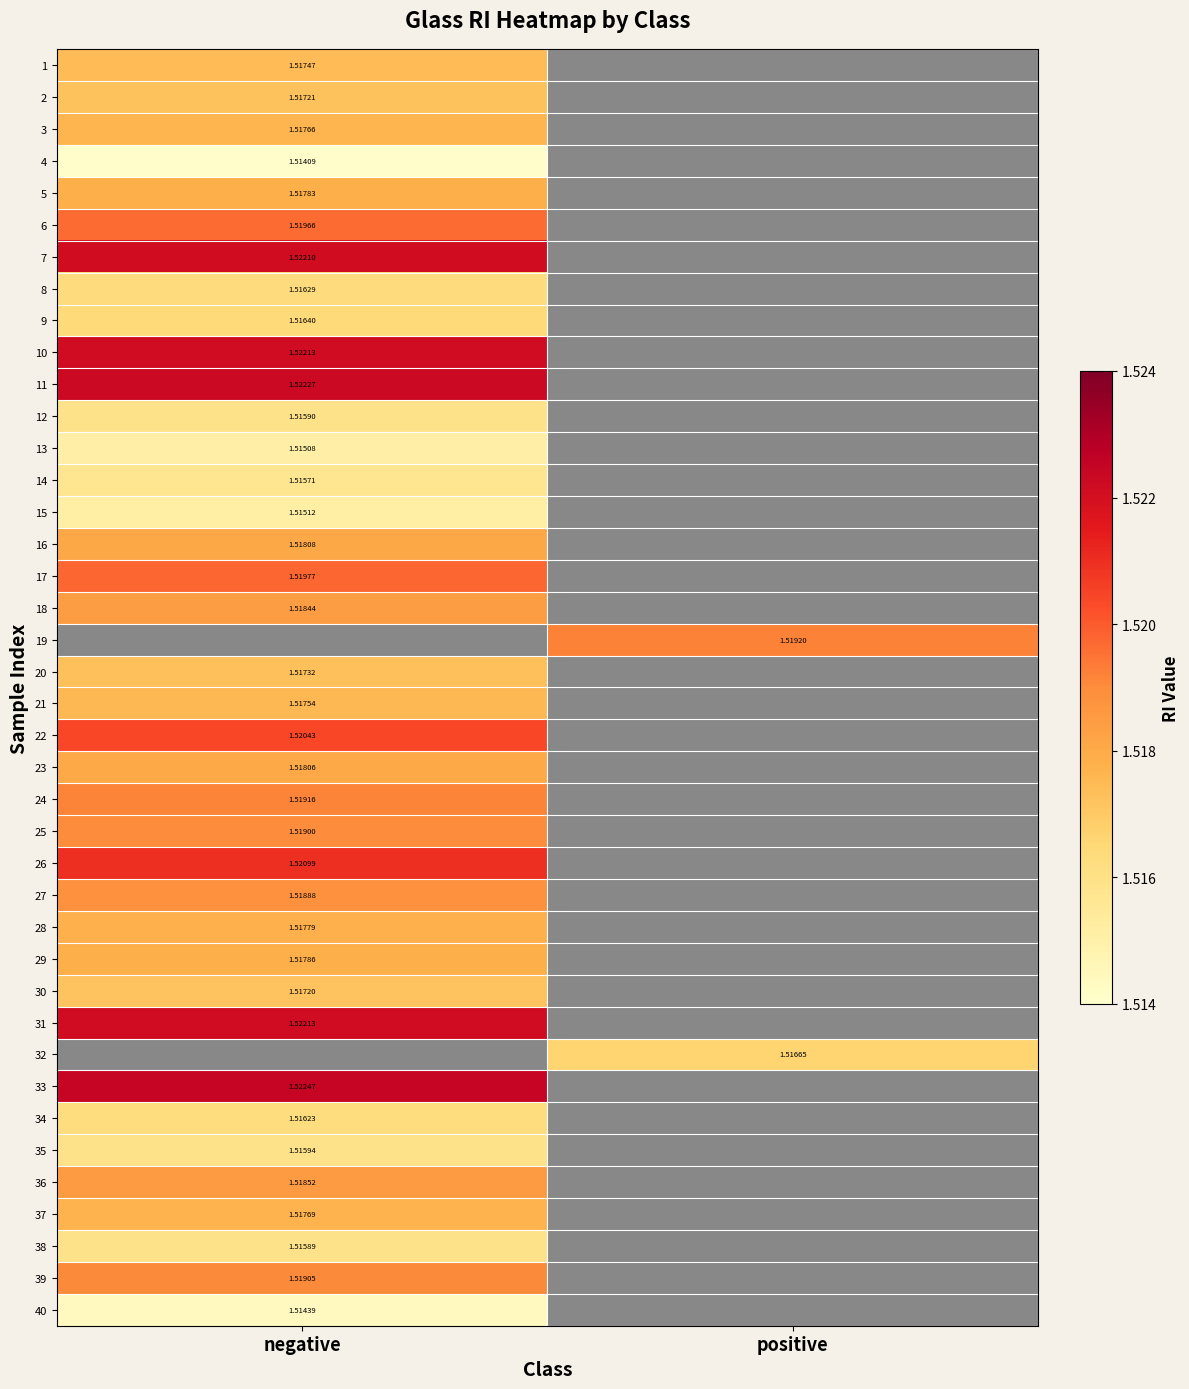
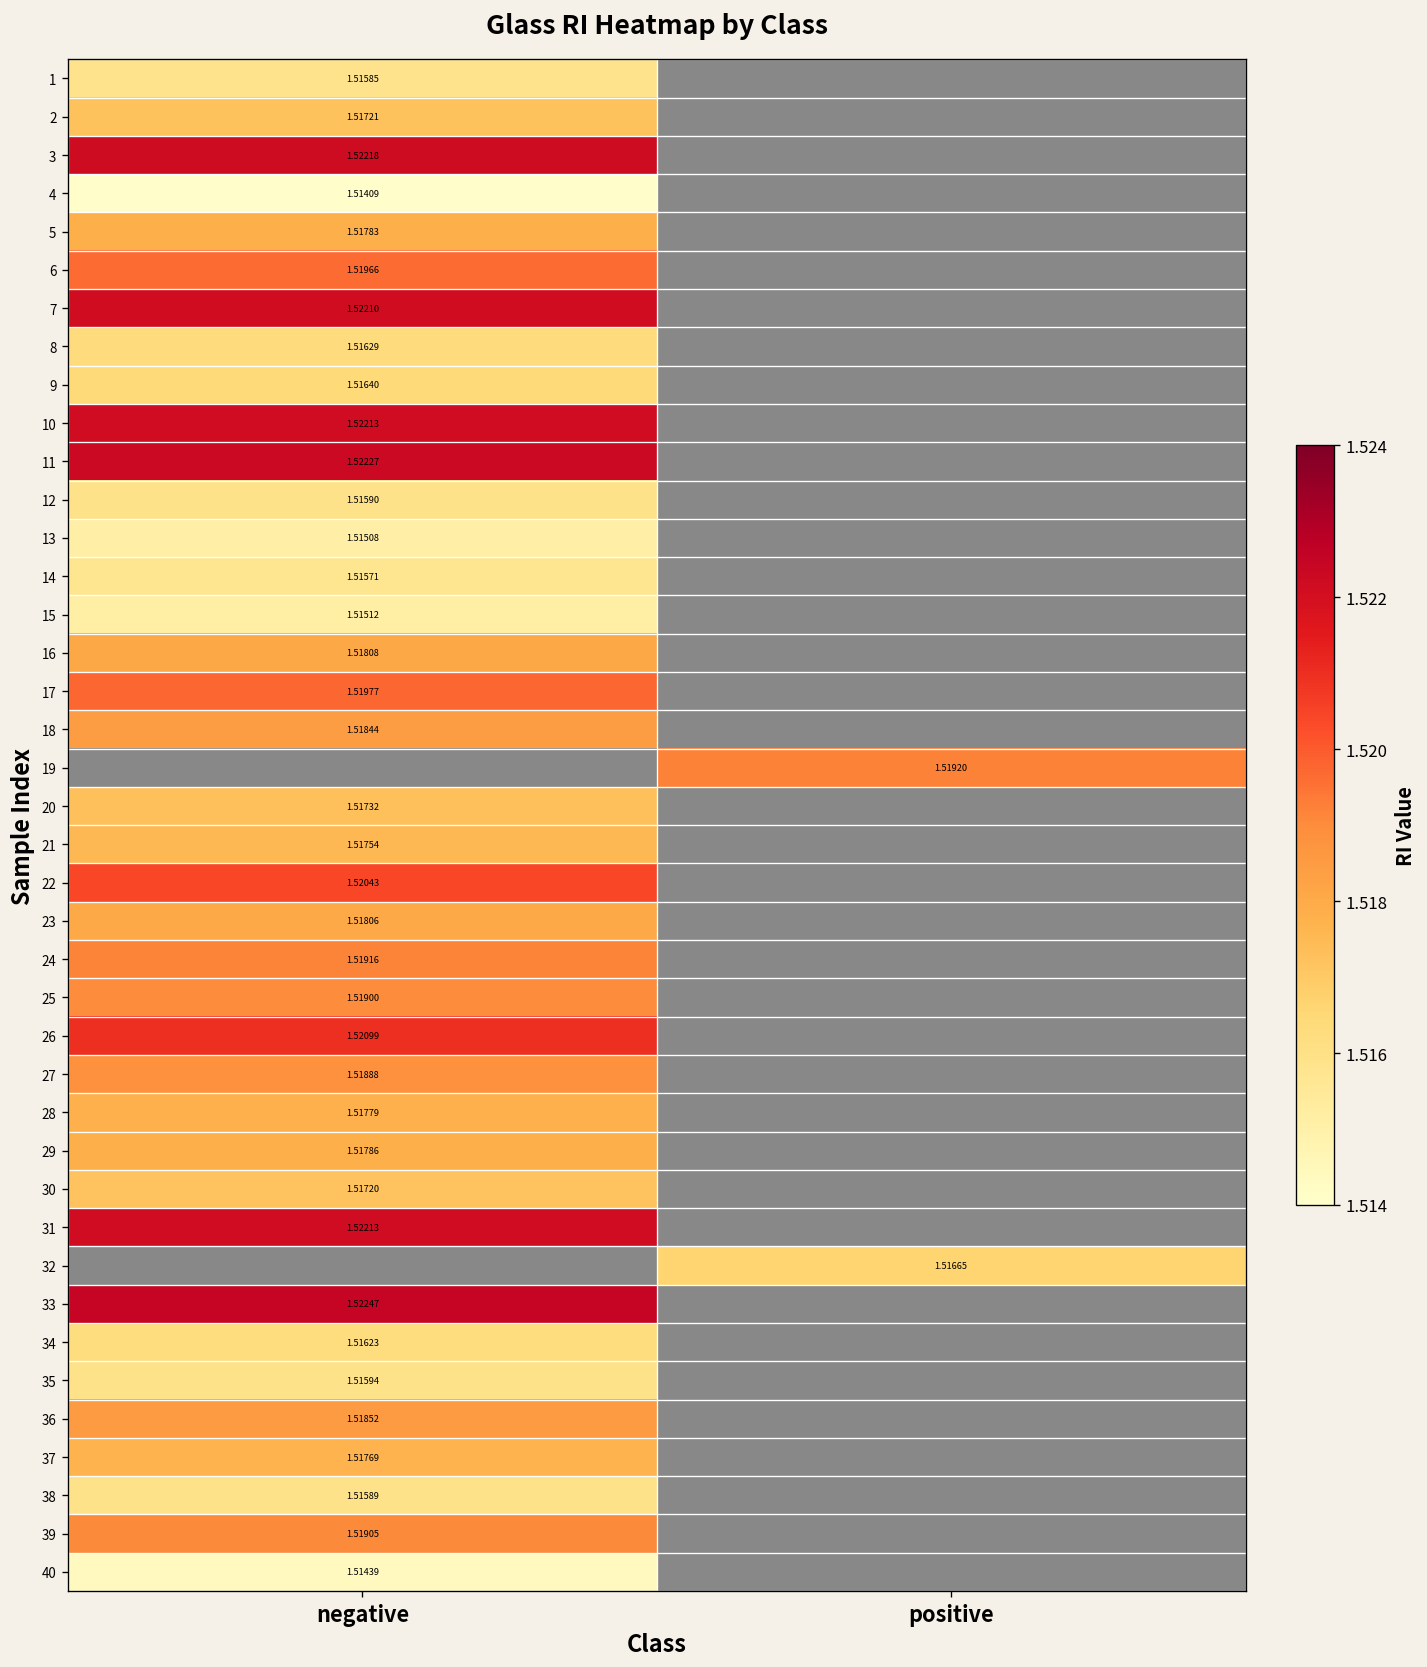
  {
    "1": {
-     "negative": 1.51747
+     "negative": 1.51585
    },
    "2": {
      "negative": 1.51721
    },
    "3": {
-     "negative": 1.51766
+     "negative": 1.52218
    },
    "4": {
      "negative": 1.51409
    },
    "5": {
      "negative": 1.51783
    },
    "6": {
      "negative": 1.51966
    },
    "7": {
      "negative": 1.52210
    },
    "8": {
      "negative": 1.51629
    },
    "9": {
      "negative": 1.51640
    },
    "10": {
      "negative": 1.52213
    },
    "11": {
      "negative": 1.52227
    },
    "12": {
      "negative": 1.51590
    },
    "13": {
      "negative": 1.51508
    },
    "14": {
      "negative": 1.51571
    },
    "15": {
      "negative": 1.51512
    },
    "16": {
      "negative": 1.51808
    },
    "17": {
      "negative": 1.51977
    },
    "18": {
      "negative": 1.51844
    },
    "19": {
      "positive": 1.51920
    },
    "20": {
      "negative": 1.51732
    },
    "21": {
      "negative": 1.51754
    },
    "22": {
      "negative": 1.52043
    },
    "23": {
      "negative": 1.51806
    },
    "24": {
      "negative": 1.51916
    },
    "25": {
      "negative": 1.51900
    },
    "26": {
      "negative": 1.52099
    },
    "27": {
      "negative": 1.51888
    },
    "28": {
      "negative": 1.51779
    },
    "29": {
      "negative": 1.51786
    },
    "30": {
      "negative": 1.51720
    },
    "31": {
      "negative": 1.52213
    },
    "32": {
      "positive": 1.51665
    },
    "33": {
      "negative": 1.52247
    },
    "34": {
      "negative": 1.51623
    },
    "35": {
      "negative": 1.51594
    },
    "36": {
      "negative": 1.51852
    },
    "37": {
      "negative": 1.51769
    },
    "38": {
      "negative": 1.51589
    },
    "39": {
      "negative": 1.51905
    },
    "40": {
      "negative": 1.51439
    }
  }
